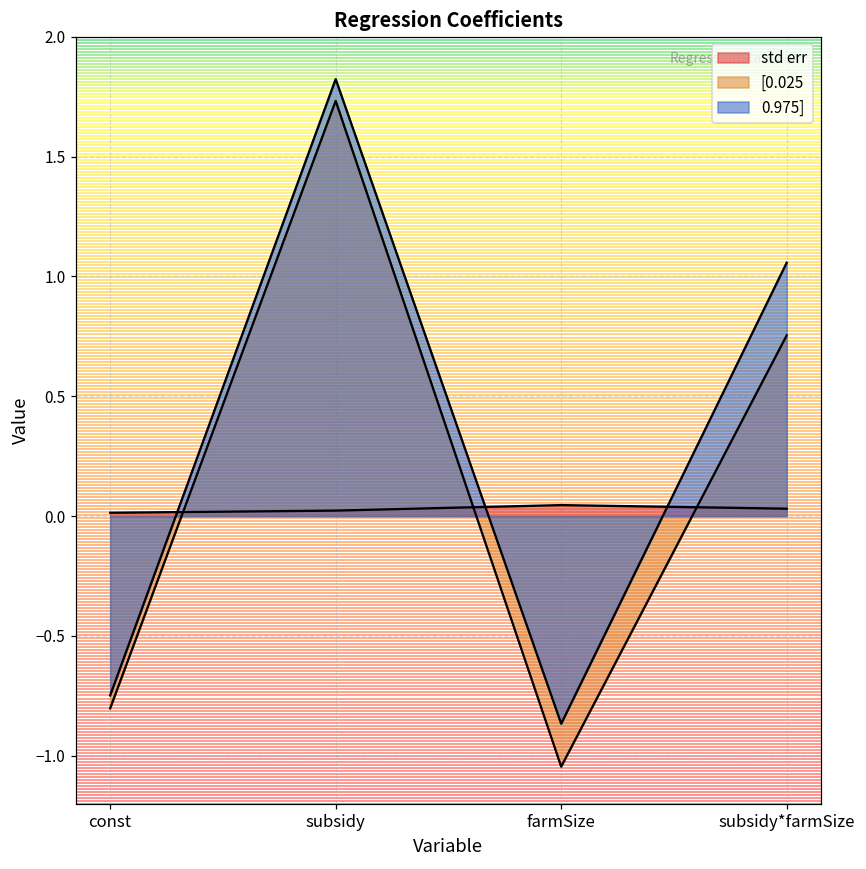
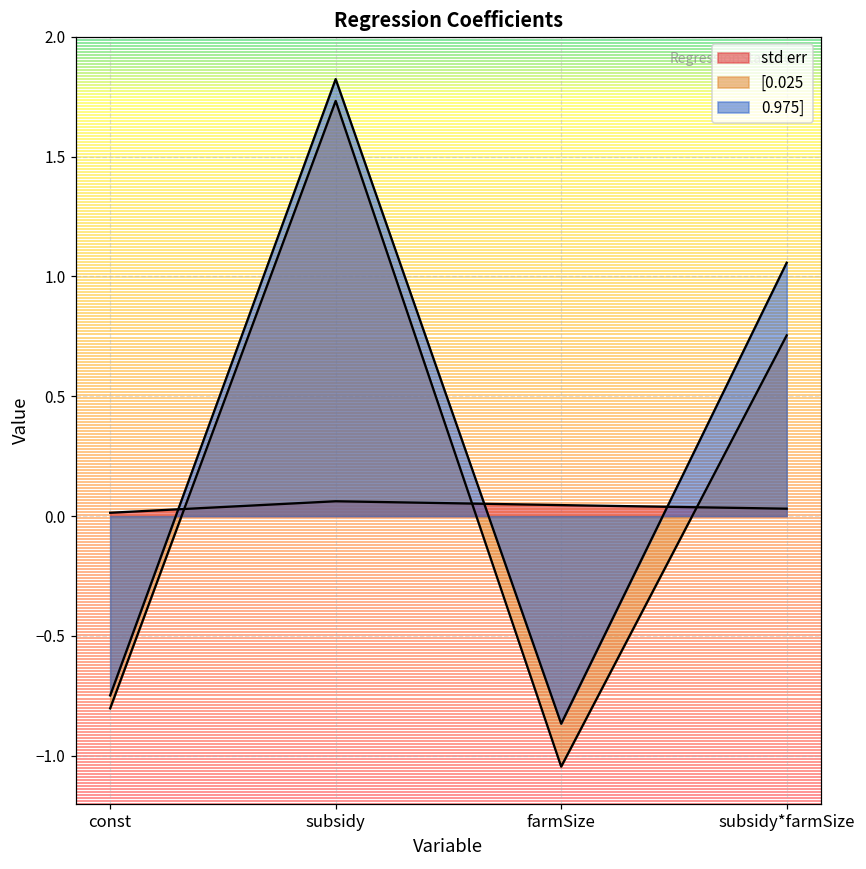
  {
    "std err": {
      "const": 0.01,
-     "subsidy": 0.02,
+     "subsidy": 0.06,
      "farmSize": 0.05,
      "subsidy*farmSize": 0.03
    }
  }
